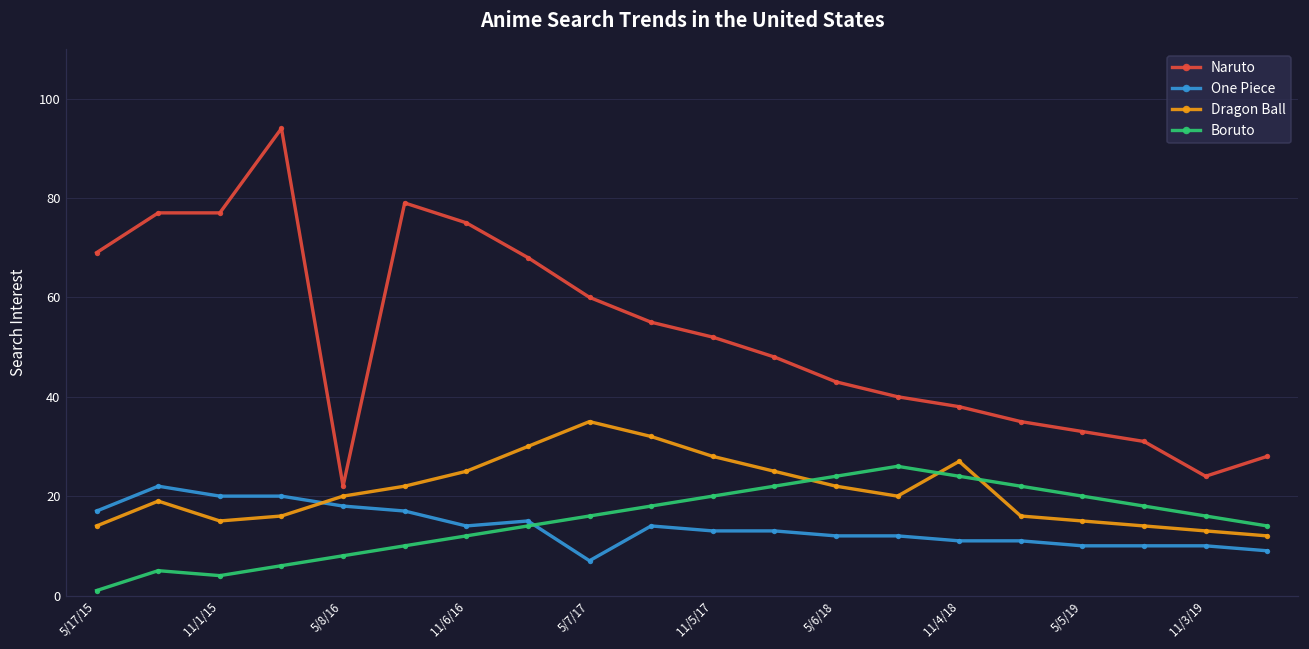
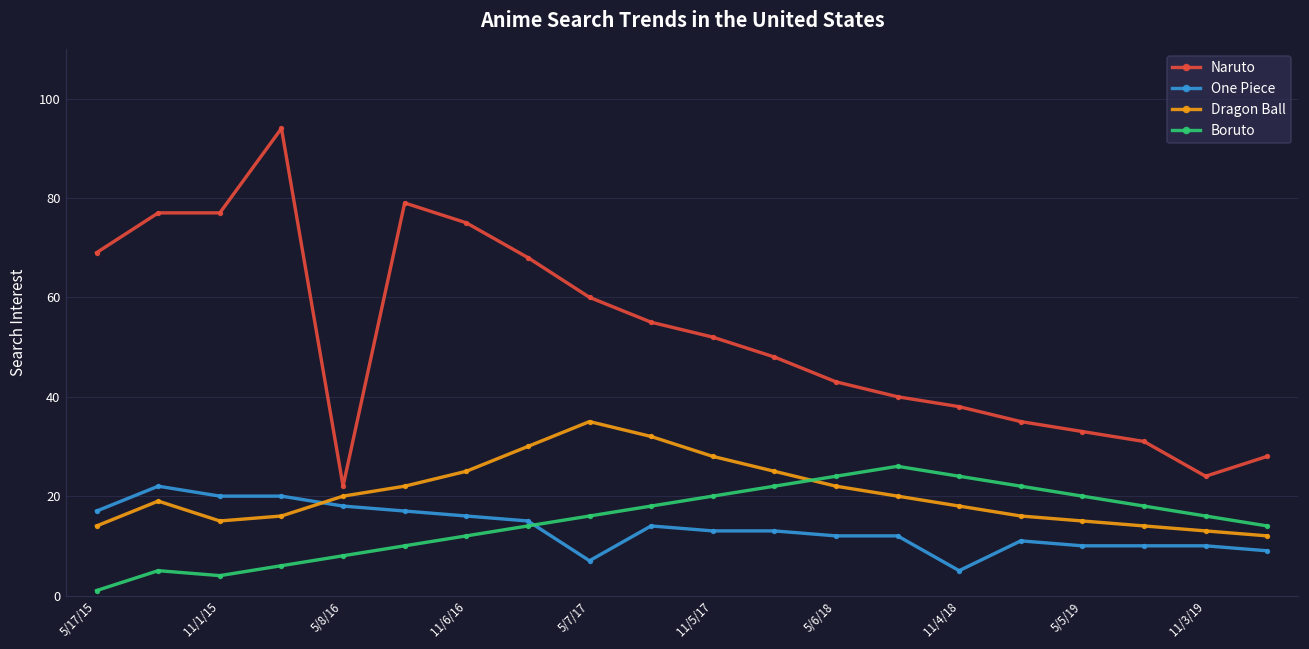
  {
    "Naruto": {
      "5/17/15": 69,
      "11/1/15": 77,
      "5/8/16": 22,
      "11/6/16": 75,
      "5/7/17": 60,
      "11/5/17": 52,
      "5/6/18": 43,
      "11/4/18": 38,
      "5/5/19": 33,
      "11/3/19": 24
    },
    "One Piece": {
      "5/17/15": 17,
      "11/1/15": 20,
      "5/8/16": 18,
-     "11/6/16": 14,
+     "11/6/16": 16,
      "5/7/17": 7,
      "11/5/17": 13,
      "5/6/18": 12,
-     "11/4/18": 11,
+     "11/4/18": 5,
      "5/5/19": 10,
      "11/3/19": 10
    },
    "Dragon Ball": {
      "5/17/15": 14,
      "11/1/15": 15,
      "5/8/16": 20,
      "11/6/16": 25,
      "5/7/17": 35,
      "11/5/17": 28,
      "5/6/18": 22,
-     "11/4/18": 27,
+     "11/4/18": 18,
      "5/5/19": 15,
      "11/3/19": 13
    },
    "Boruto": {
      "5/17/15": 1,
      "11/1/15": 4,
      "5/8/16": 8,
      "11/6/16": 12,
      "5/7/17": 16,
      "11/5/17": 20,
      "5/6/18": 24,
      "11/4/18": 24,
      "5/5/19": 20,
      "11/3/19": 16
    }
  }
